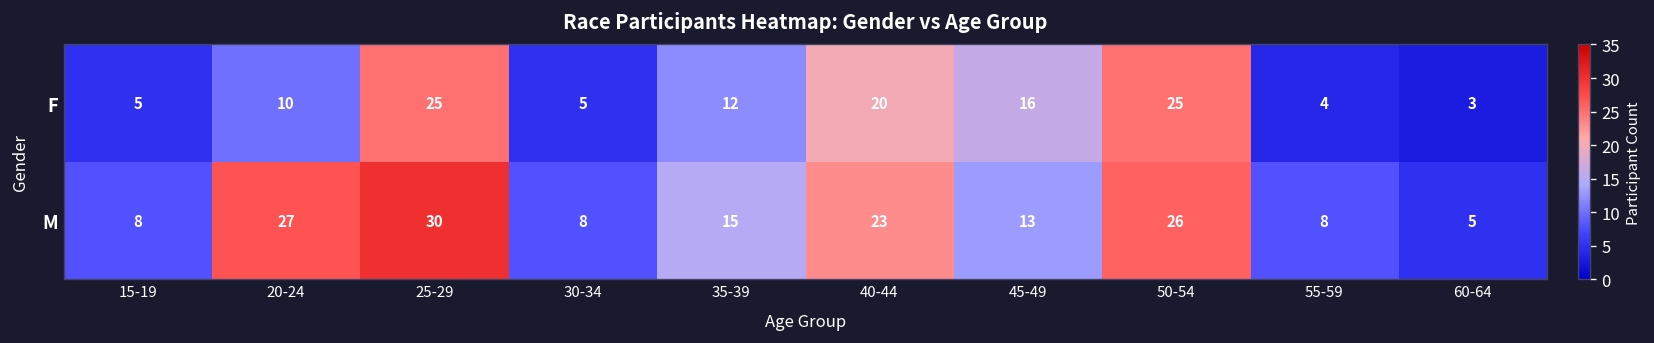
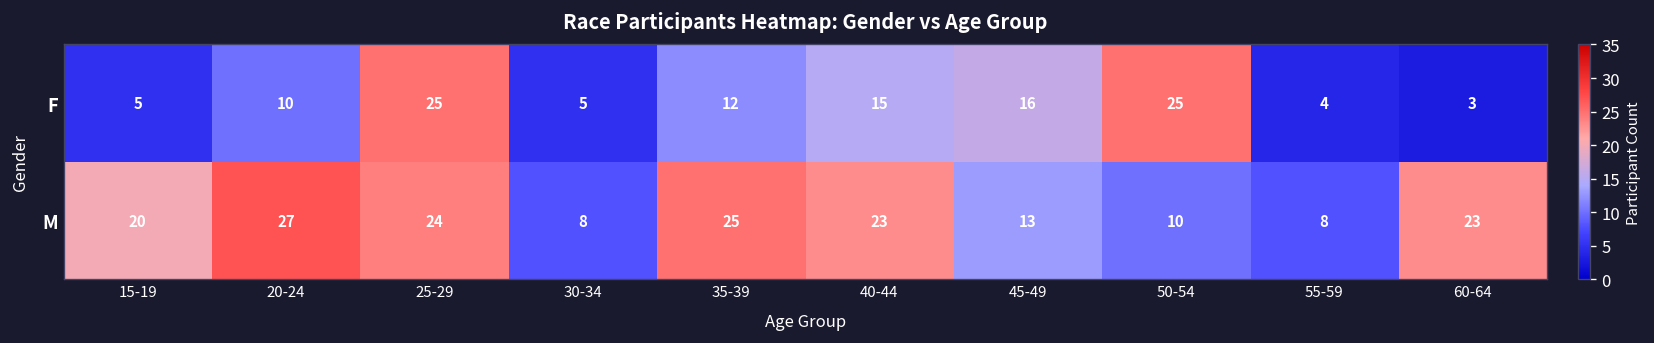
  {
    "F": {
      "15-19": 5,
      "20-24": 10,
      "25-29": 25,
      "30-34": 5,
      "35-39": 12,
-     "40-44": 20,
+     "40-44": 15,
      "45-49": 16,
      "50-54": 25,
      "55-59": 4,
      "60-64": 3
    },
    "M": {
-     "15-19": 8,
+     "15-19": 20,
      "20-24": 27,
-     "25-29": 30,
+     "25-29": 24,
      "30-34": 8,
-     "35-39": 15,
+     "35-39": 25,
      "40-44": 23,
      "45-49": 13,
-     "50-54": 26,
+     "50-54": 10,
      "55-59": 8,
-     "60-64": 5
+     "60-64": 23
    }
  }
